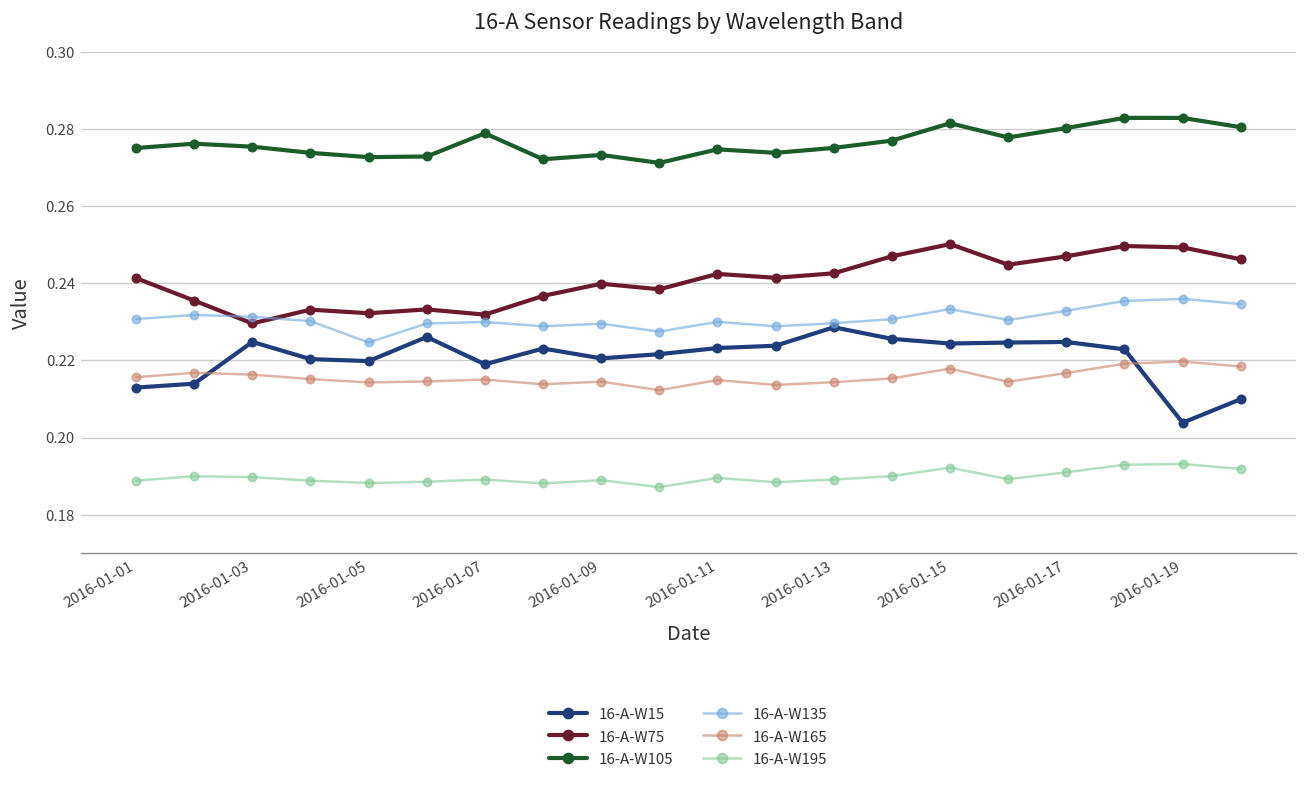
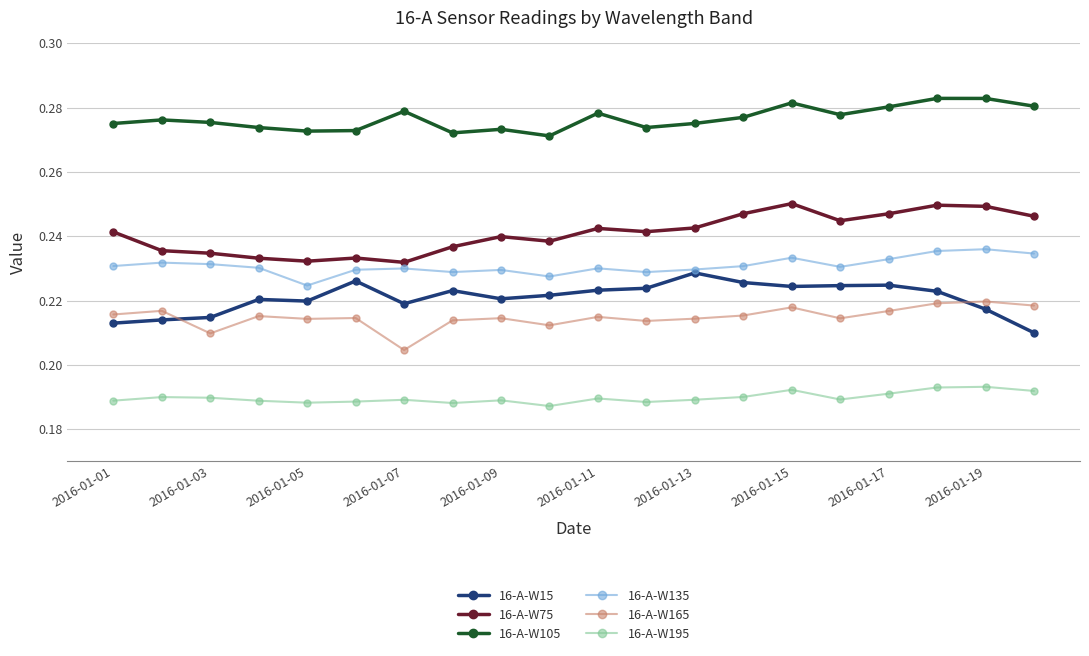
  {
    "16-A-W15": {
      "2016-01-01": 0.213,
-     "2016-01-03": 0.225,
+     "2016-01-03": 0.215,
      "2016-01-05": 0.220,
      "2016-01-07": 0.219,
      "2016-01-09": 0.221,
      "2016-01-11": 0.223,
      "2016-01-13": 0.229,
      "2016-01-15": 0.224,
      "2016-01-17": 0.225,
-     "2016-01-19": 0.204
+     "2016-01-19": 0.217
    },
    "16-A-W75": {
      "2016-01-01": 0.241,
-     "2016-01-03": 0.230,
+     "2016-01-03": 0.235,
      "2016-01-05": 0.232,
      "2016-01-07": 0.232,
      "2016-01-09": 0.240,
      "2016-01-11": 0.242,
      "2016-01-13": 0.243,
      "2016-01-15": 0.250,
      "2016-01-17": 0.247,
      "2016-01-19": 0.249
    },
    "16-A-W105": {
      "2016-01-01": 0.275,
      "2016-01-03": 0.275,
      "2016-01-05": 0.273,
      "2016-01-07": 0.279,
      "2016-01-09": 0.273,
-     "2016-01-11": 0.275,
+     "2016-01-11": 0.278,
      "2016-01-13": 0.275,
      "2016-01-15": 0.281,
      "2016-01-17": 0.280,
      "2016-01-19": 0.283
    },
    "16-A-W135": {
      "2016-01-01": 0.231,
      "2016-01-03": 0.231,
      "2016-01-05": 0.225,
      "2016-01-07": 0.230,
      "2016-01-09": 0.230,
      "2016-01-11": 0.230,
      "2016-01-13": 0.230,
      "2016-01-15": 0.233,
      "2016-01-17": 0.233,
      "2016-01-19": 0.236
    },
    "16-A-W165": {
      "2016-01-01": 0.216,
-     "2016-01-03": 0.216,
+     "2016-01-03": 0.210,
      "2016-01-05": 0.214,
-     "2016-01-07": 0.215,
+     "2016-01-07": 0.205,
      "2016-01-09": 0.215,
      "2016-01-11": 0.215,
      "2016-01-13": 0.214,
      "2016-01-15": 0.218,
      "2016-01-17": 0.217,
      "2016-01-19": 0.220
    },
    "16-A-W195": {
      "2016-01-01": 0.189,
      "2016-01-03": 0.190,
      "2016-01-05": 0.188,
      "2016-01-07": 0.189,
      "2016-01-09": 0.189,
      "2016-01-11": 0.190,
      "2016-01-13": 0.189,
      "2016-01-15": 0.192,
      "2016-01-17": 0.191,
      "2016-01-19": 0.193
    }
  }
